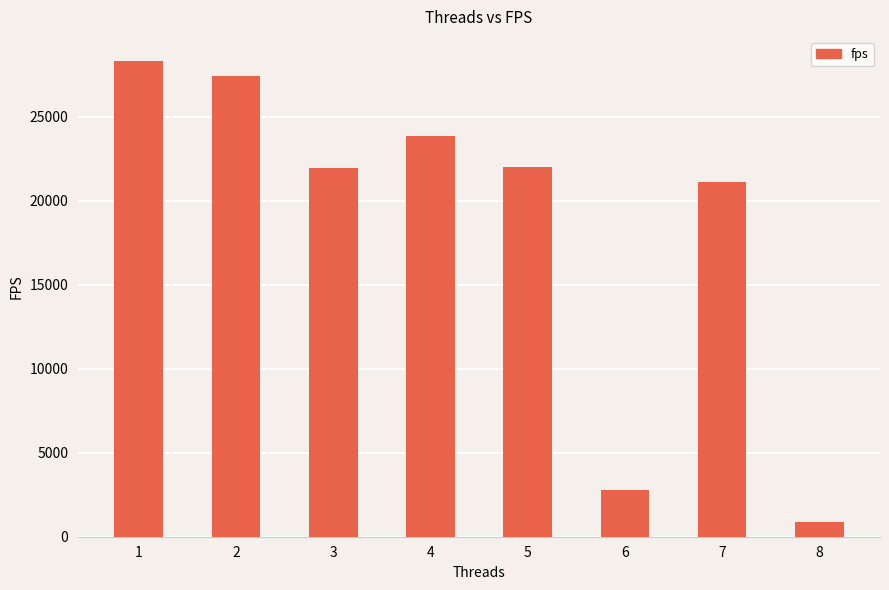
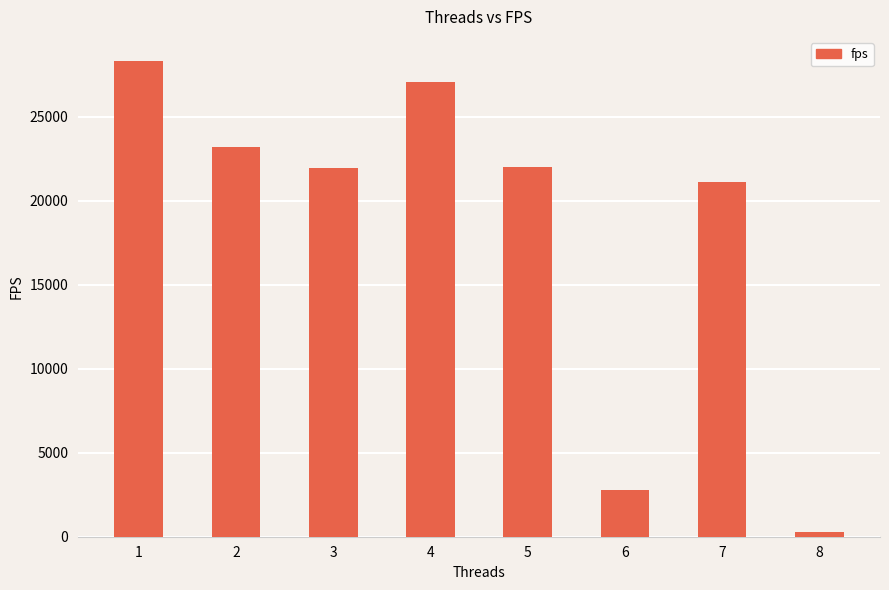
  {
    "1": 28300,
-   "2": 27400,
+   "2": 23200,
    "3": 21900,
-   "4": 23900,
+   "4": 27000,
    "5": 22000,
    "6": 2800,
    "7": 21100,
-   "8": 900
+   "8": 300
  }
